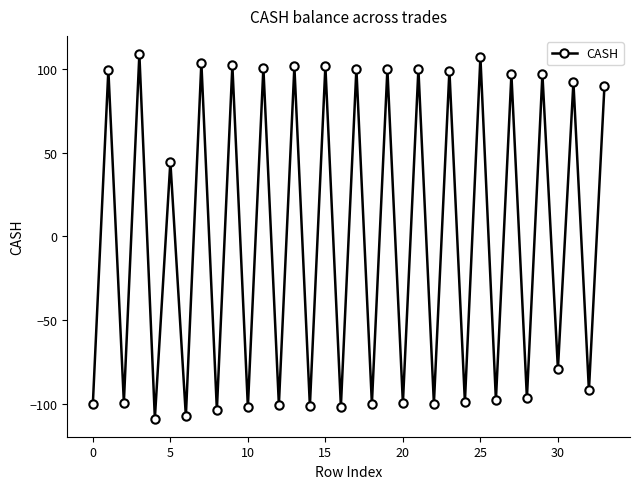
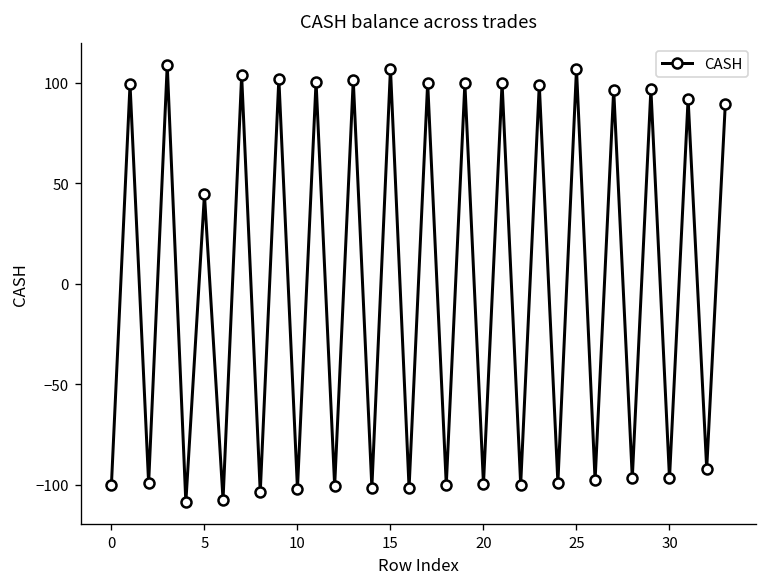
  {
    "0": -100,
    "5": 44,
    "10": -102,
-   "15": 102,
+   "15": 107,
    "20": -100,
    "25": 107,
-   "30": -79
+   "30": -97
  }
